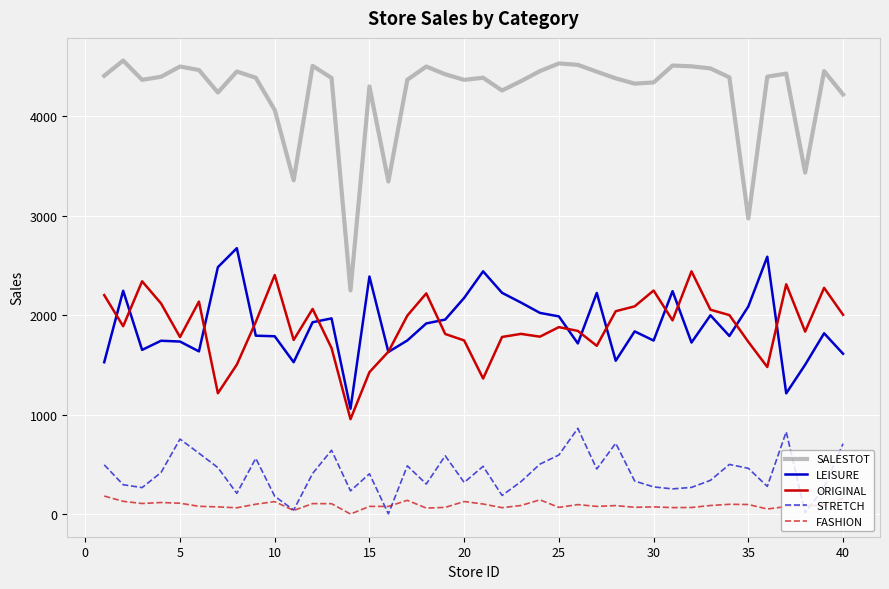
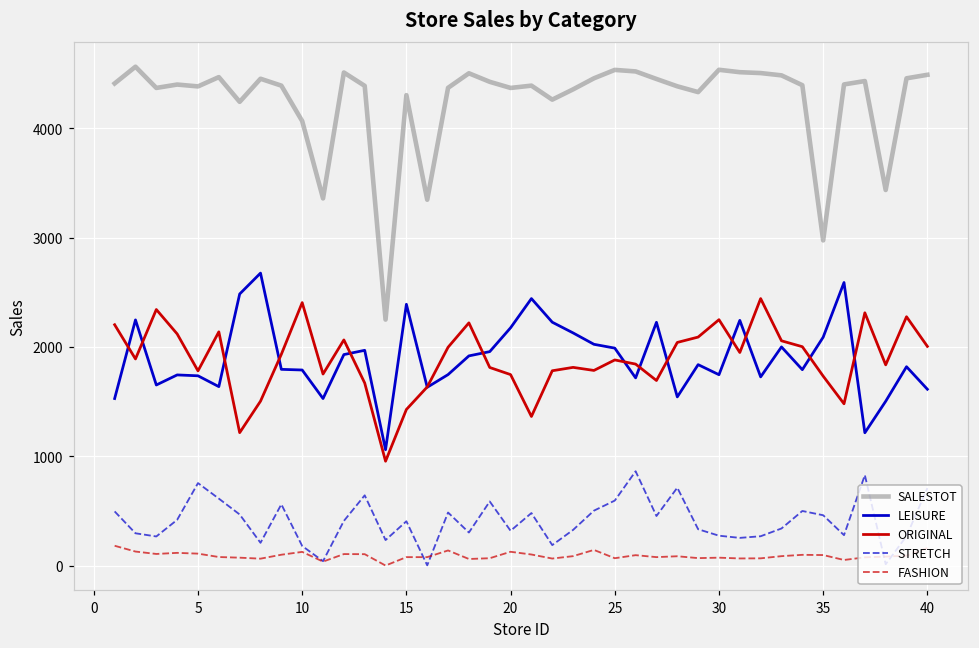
  {
    "SALESTOT": {
-     "5": 4500,
+     "5": 4400,
      "10": 4100,
      "15": 4300,
      "20": 4400,
      "25": 4500,
-     "30": 4300,
+     "30": 4500,
      "35": 3000,
-     "40": 4200
+     "40": 4500
    }
  }
